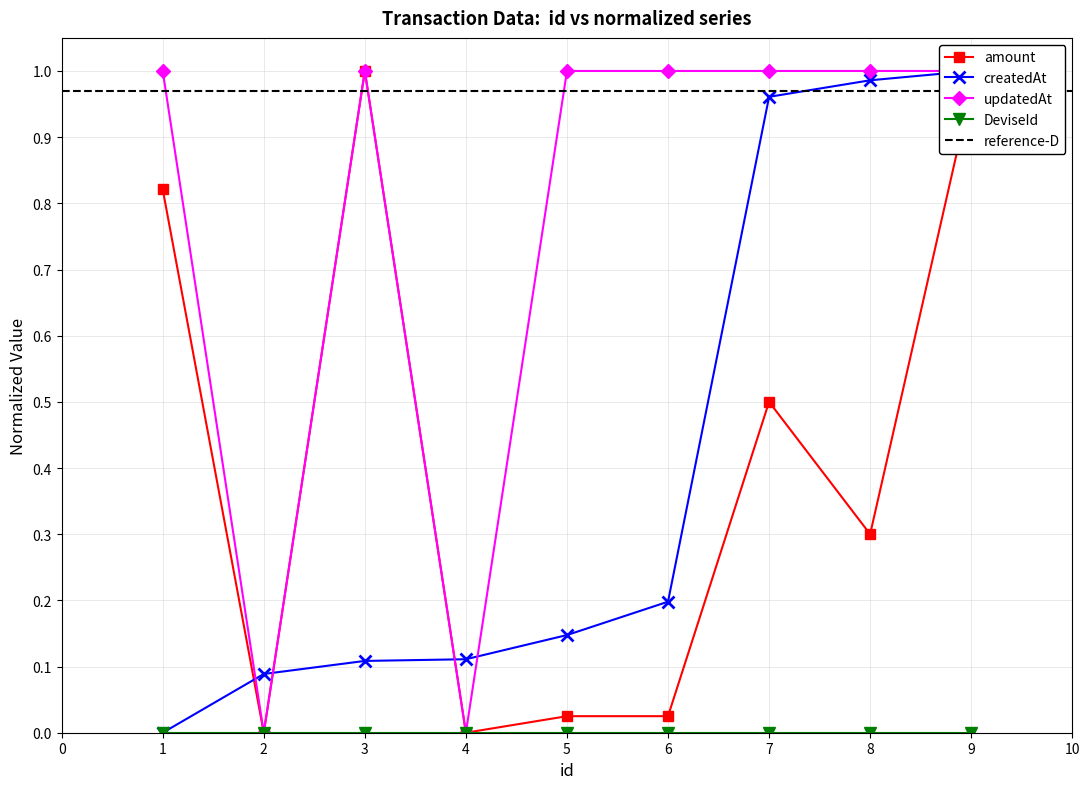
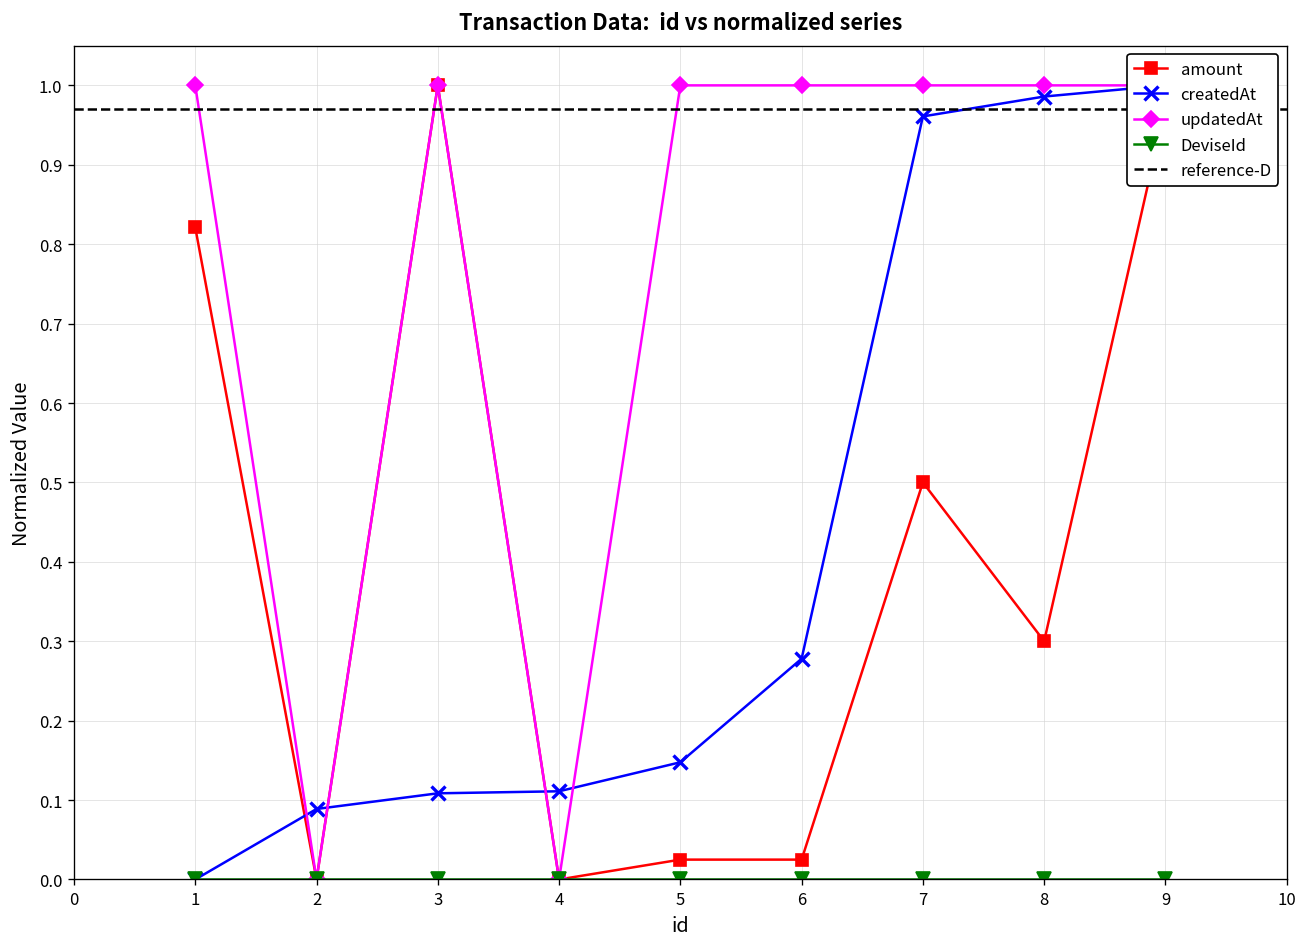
  {
    "amount": {
      "1": 0.82,
      "5": 0.02,
      "6": 0.02,
      "7": 0.50,
      "8": 0.30
    },
    "createdAt": {
      "2": 0.09,
      "3": 0.11,
      "4": 0.11,
      "5": 0.15,
-     "6": 0.20,
+     "6": 0.28,
      "7": 0.96,
      "8": 0.99
    },
    "updatedAt": {
      "1": 1.00,
      "5": 1.00,
      "6": 1.00,
      "7": 1.00,
      "8": 1.00
    },
    "DeviseId": {
      "3": 0.00,
      "5": 0.00,
      "6": 0.00,
      "7": 0.00,
      "8": 0.00,
      "9": 0.00
    }
  }
